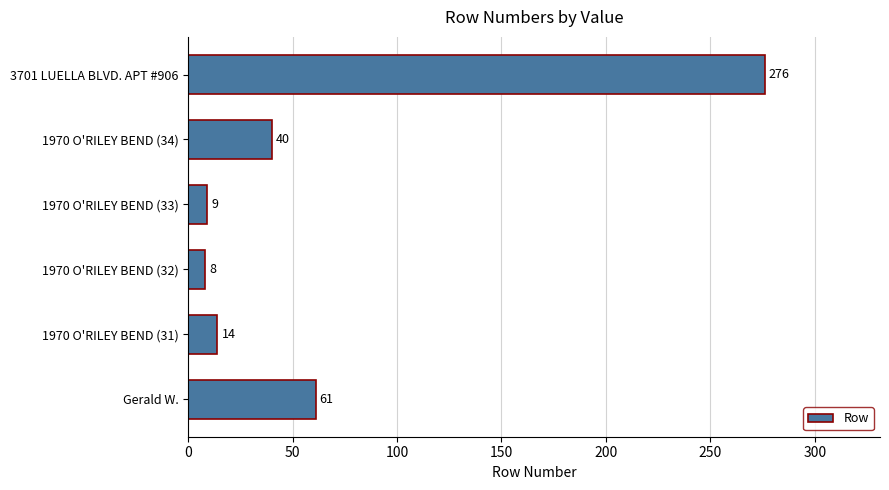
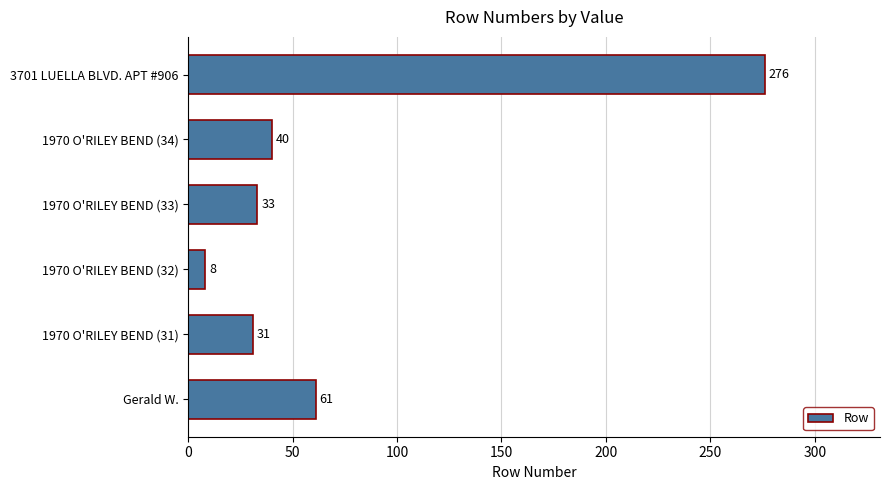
  {
    "3701 LUELLA BLVD. APT #906": 276,
    "1970 O'RILEY BEND (34)": 40,
-   "1970 O'RILEY BEND (33)": 9,
+   "1970 O'RILEY BEND (33)": 33,
    "1970 O'RILEY BEND (32)": 8,
-   "1970 O'RILEY BEND (31)": 14,
+   "1970 O'RILEY BEND (31)": 31,
    "Gerald W.": 61
  }
